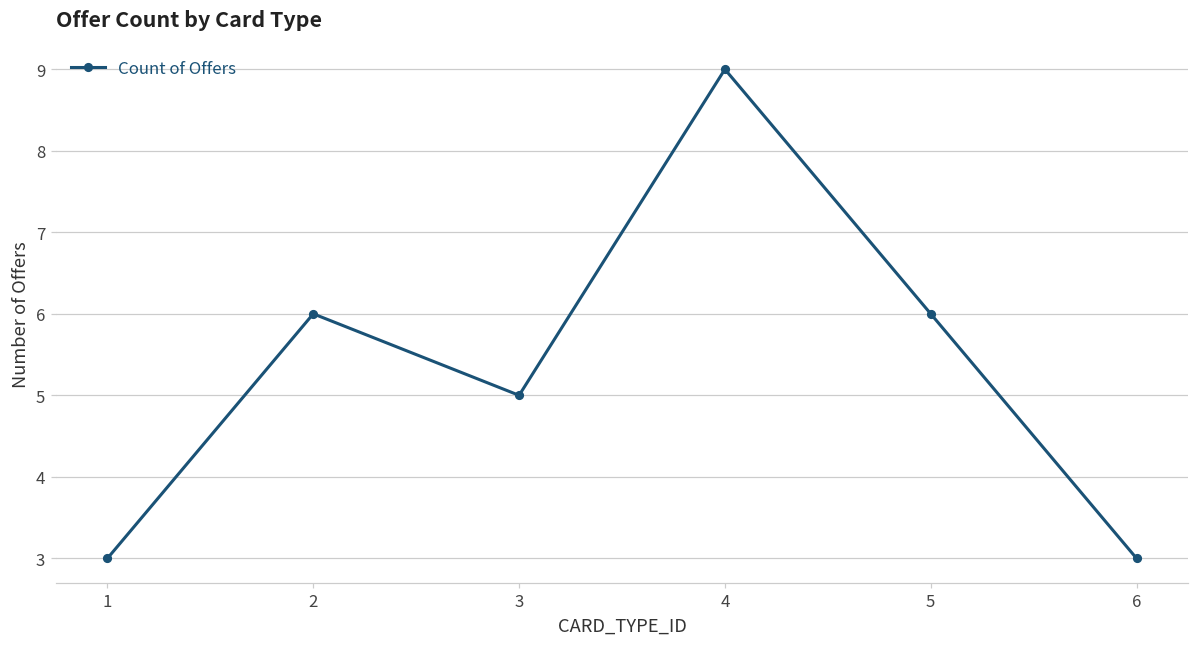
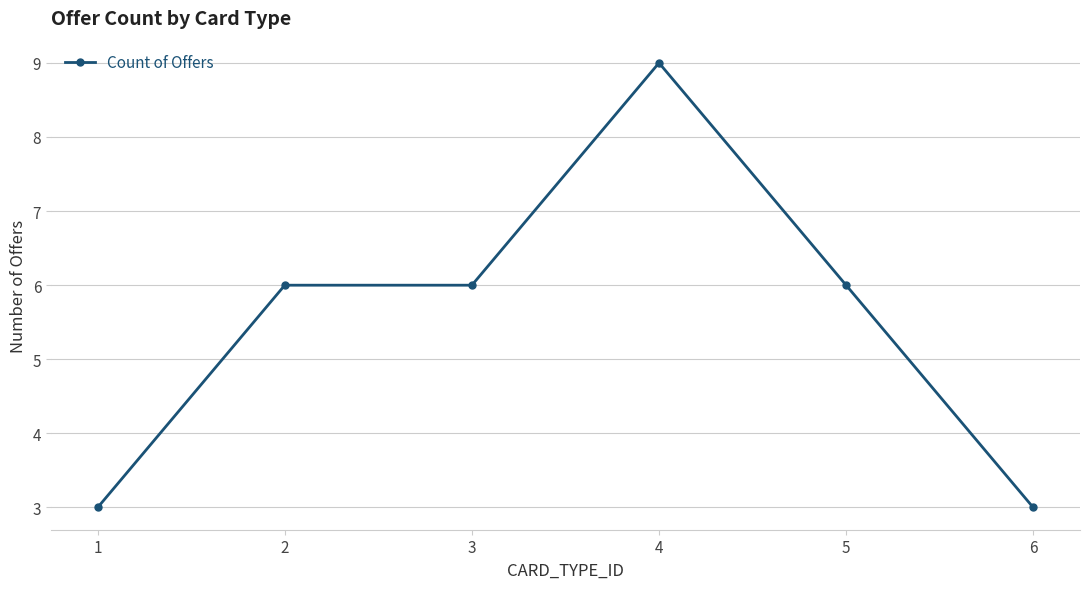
  {
    "1": 3,
    "2": 6,
-   "3": 5,
+   "3": 6,
    "4": 9,
    "5": 6,
    "6": 3
  }
